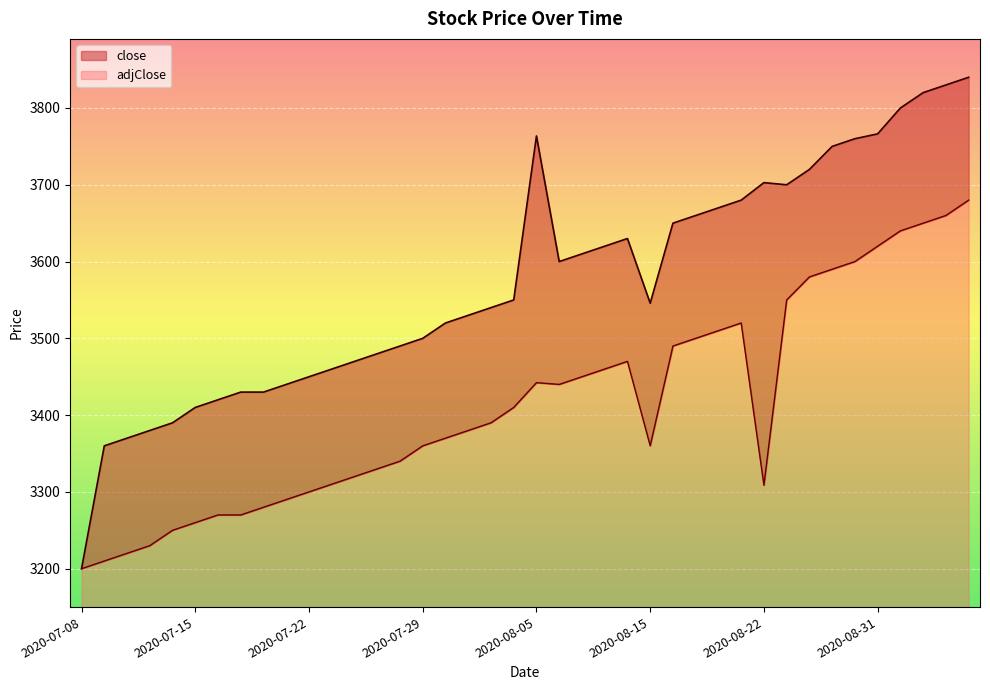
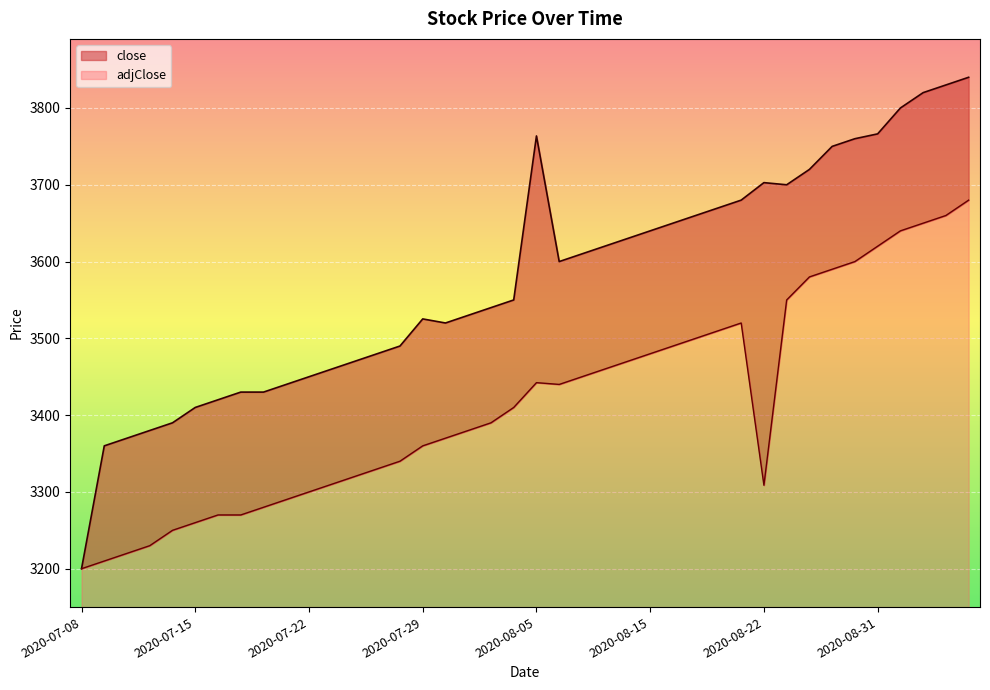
  {
    "close": {
      "2020-07-15": 3410,
      "2020-07-22": 3450,
-     "2020-07-29": 3500,
+     "2020-07-29": 3530,
      "2020-08-05": 3760,
-     "2020-08-15": 3550,
+     "2020-08-15": 3640,
      "2020-08-22": 3700,
      "2020-08-31": 3770
    },
    "adjClose": {
      "2020-07-15": 3260,
      "2020-07-22": 3300,
      "2020-07-29": 3360,
      "2020-08-05": 3440,
-     "2020-08-15": 3360,
+     "2020-08-15": 3480,
      "2020-08-22": 3310,
      "2020-08-31": 3620
    }
  }
